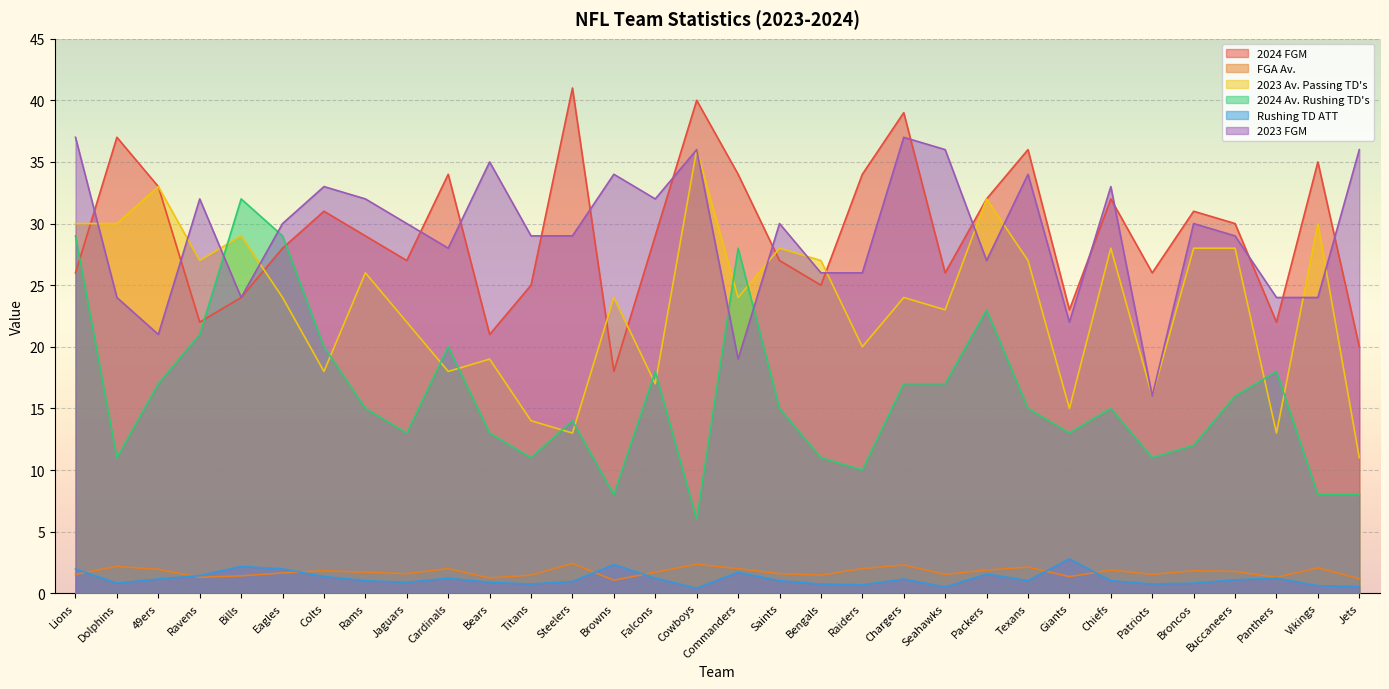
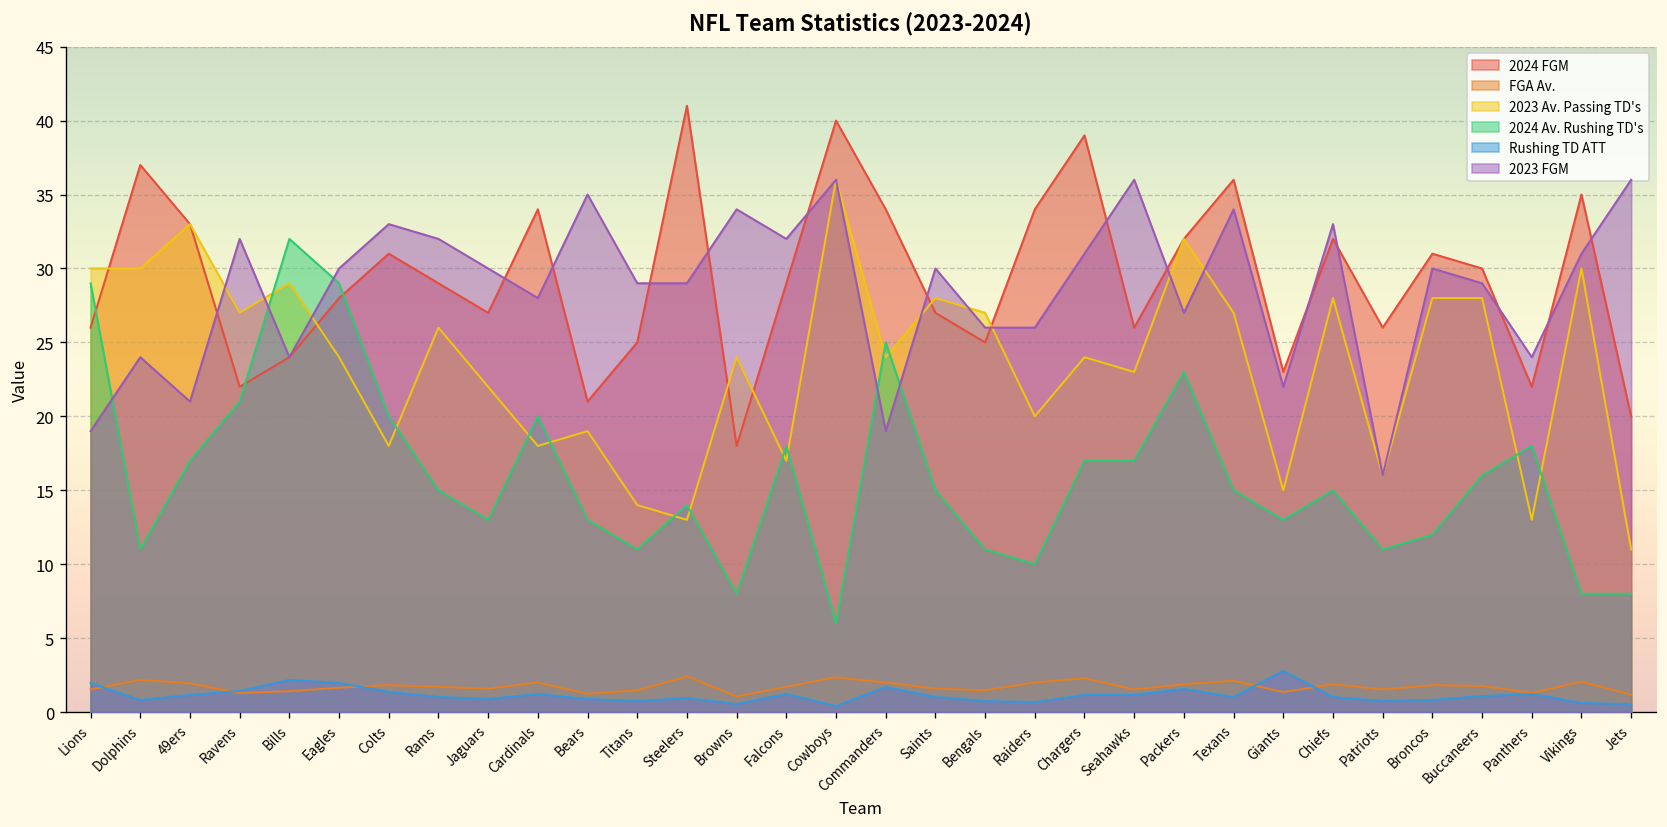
  {
    "2024 Av. Rushing TD's": {
      "Lions": 29,
      "Dolphins": 11,
      "49ers": 17,
      "Ravens": 21,
      "Bills": 32,
      "Eagles": 29,
      "Colts": 20,
      "Rams": 15,
      "Jaguars": 13,
      "Cardinals": 20,
      "Bears": 13,
      "Titans": 11,
      "Steelers": 14,
      "Browns": 8,
      "Falcons": 18,
      "Cowboys": 6,
-     "Commanders": 28,
+     "Commanders": 25,
      "Saints": 15,
      "Bengals": 11,
      "Raiders": 10,
      "Chargers": 17,
      "Seahawks": 17,
      "Packers": 23,
      "Texans": 15,
      "Giants": 13,
      "Chiefs": 15,
      "Patriots": 11,
      "Broncos": 12,
      "Buccaneers": 16,
      "Panthers": 18,
      "Vikings": 8,
      "Jets": 8
    },
    "Rushing TD ATT": {
      "Lions": 2.0,
      "Dolphins": 0.8,
      "49ers": 1.2,
      "Bills": 2.2,
      "Eagles": 2.0,
      "Colts": 1.4,
      "Rams": 1.0,
      "Jaguars": 0.9,
      "Cardinals": 1.2,
      "Bears": 0.9,
      "Titans": 0.7,
      "Steelers": 1.0,
-     "Browns": 2.3,
+     "Browns": 0.5,
      "Falcons": 1.2,
      "Cowboys": 0.4,
      "Commanders": 1.7,
      "Saints": 1.0,
      "Bengals": 0.7,
      "Raiders": 0.7,
      "Chargers": 1.2,
-     "Seahawks": 0.5,
+     "Seahawks": 1.2,
      "Packers": 1.6,
      "Texans": 1.0,
      "Giants": 2.8,
      "Chiefs": 1.0,
      "Patriots": 0.7,
      "Broncos": 0.8,
      "Buccaneers": 1.1,
      "Vikings": 0.6,
      "Jets": 0.5
    },
    "2023 FGM": {
-     "Lions": 37,
+     "Lions": 19,
      "Dolphins": 24,
      "49ers": 21,
      "Ravens": 32,
      "Eagles": 30,
      "Colts": 33,
      "Rams": 32,
      "Jaguars": 30,
      "Cardinals": 28,
      "Bears": 35,
      "Titans": 29,
      "Steelers": 29,
      "Browns": 34,
      "Falcons": 32,
      "Commanders": 19,
      "Saints": 30,
      "Bengals": 26,
      "Raiders": 26,
-     "Chargers": 37,
+     "Chargers": 31,
      "Seahawks": 36,
      "Packers": 27,
      "Texans": 34,
      "Giants": 22,
      "Chiefs": 33,
      "Broncos": 30,
      "Buccaneers": 29,
      "Panthers": 24,
-     "Vikings": 24,
+     "Vikings": 31,
      "Jets": 36
    }
  }
